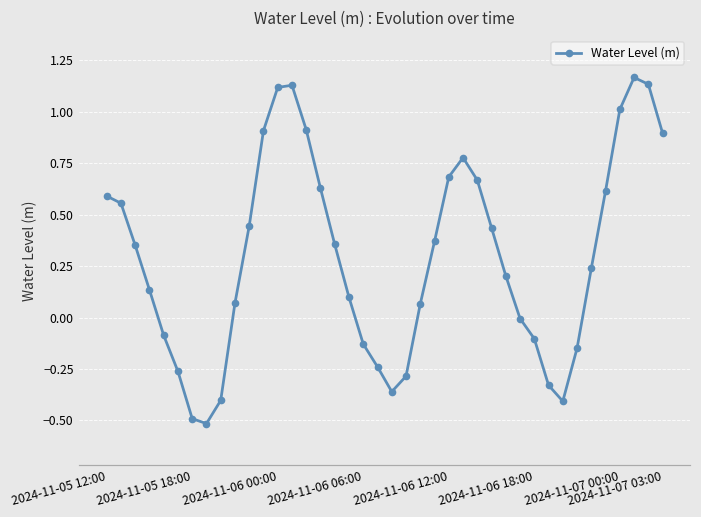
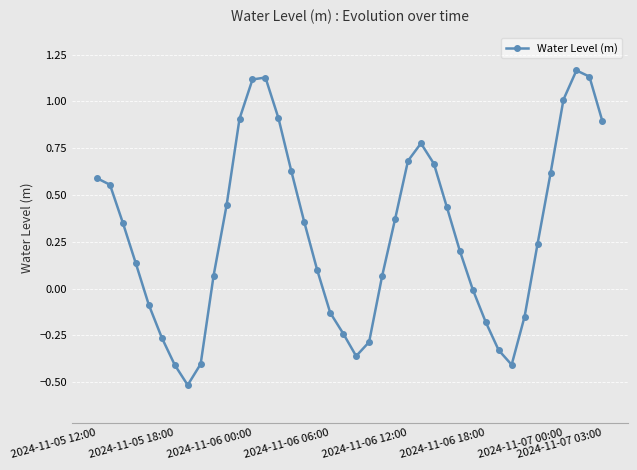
  {
    "2024-11-05 12:00": 0.59,
-   "2024-11-05 18:00": -0.49,
+   "2024-11-05 18:00": -0.41,
    "2024-11-06 00:00": 1.12,
    "2024-11-06 06:00": -0.13,
    "2024-11-06 12:00": 0.68,
-   "2024-11-06 18:00": -0.10,
+   "2024-11-06 18:00": -0.18,
    "2024-11-07 00:00": 1.01,
    "2024-11-07 03:00": 0.90
  }
